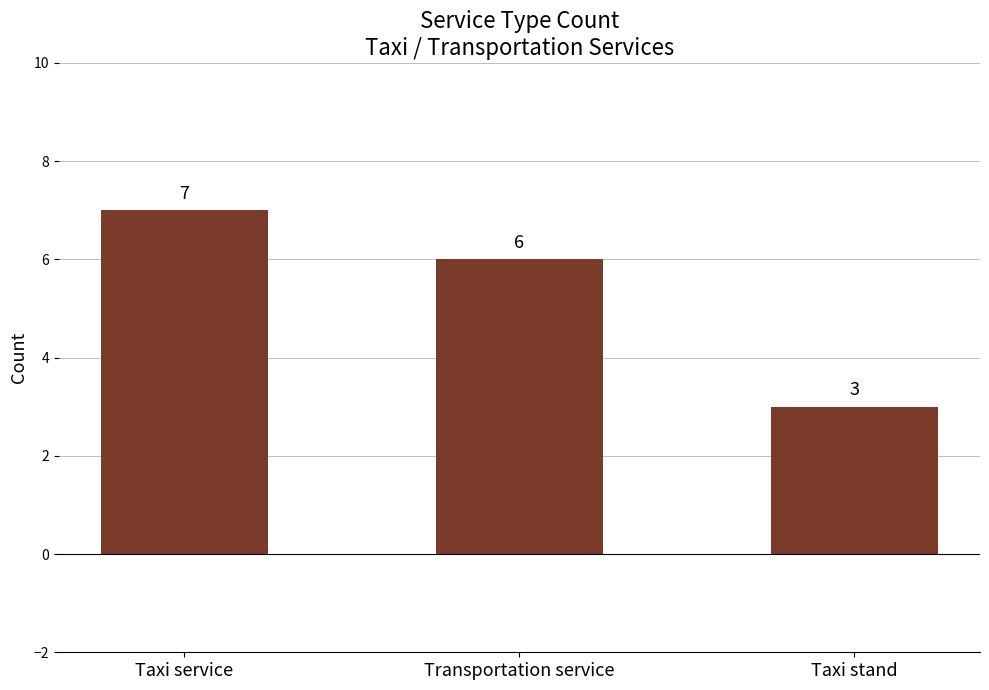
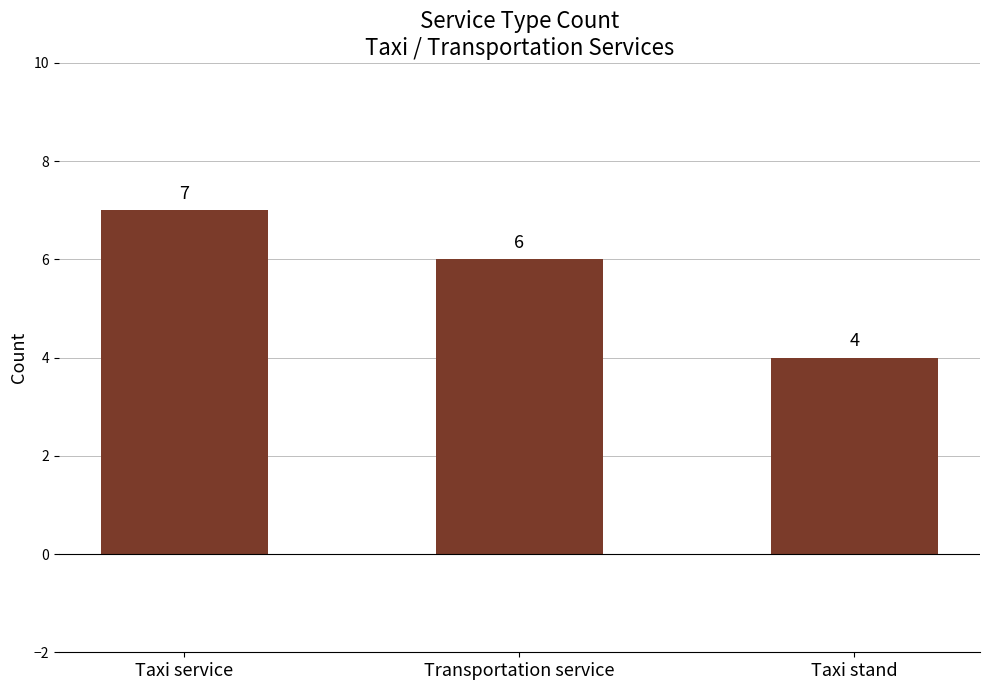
  {
    "Taxi service": 7,
    "Transportation service": 6,
-   "Taxi stand": 3
+   "Taxi stand": 4
  }
